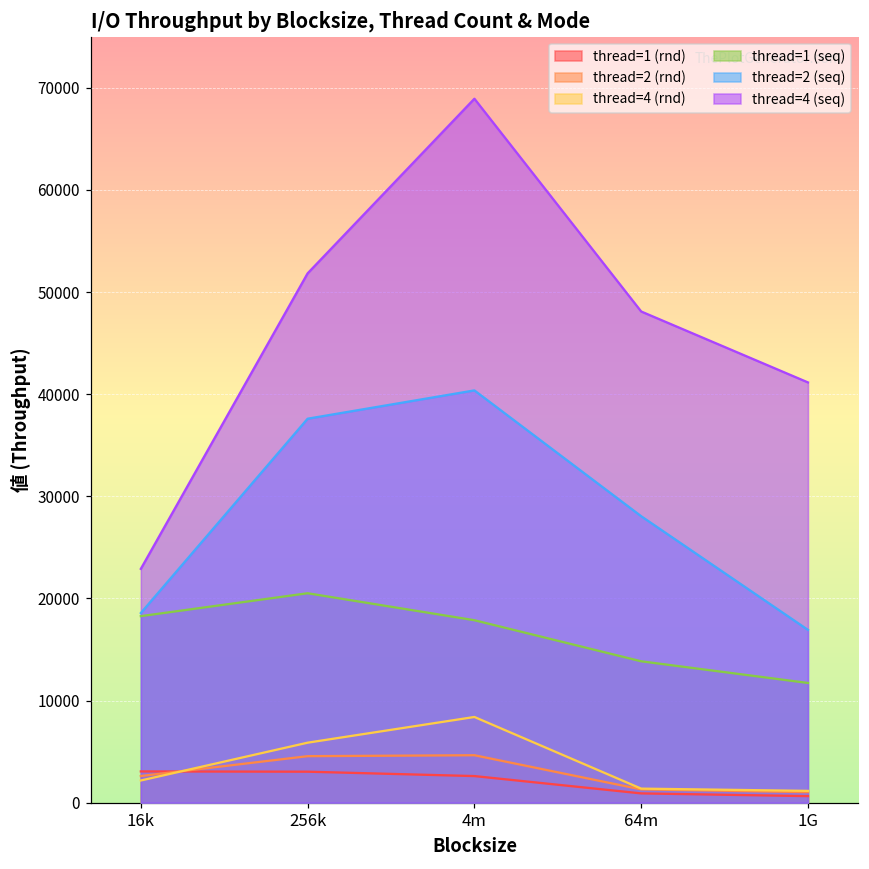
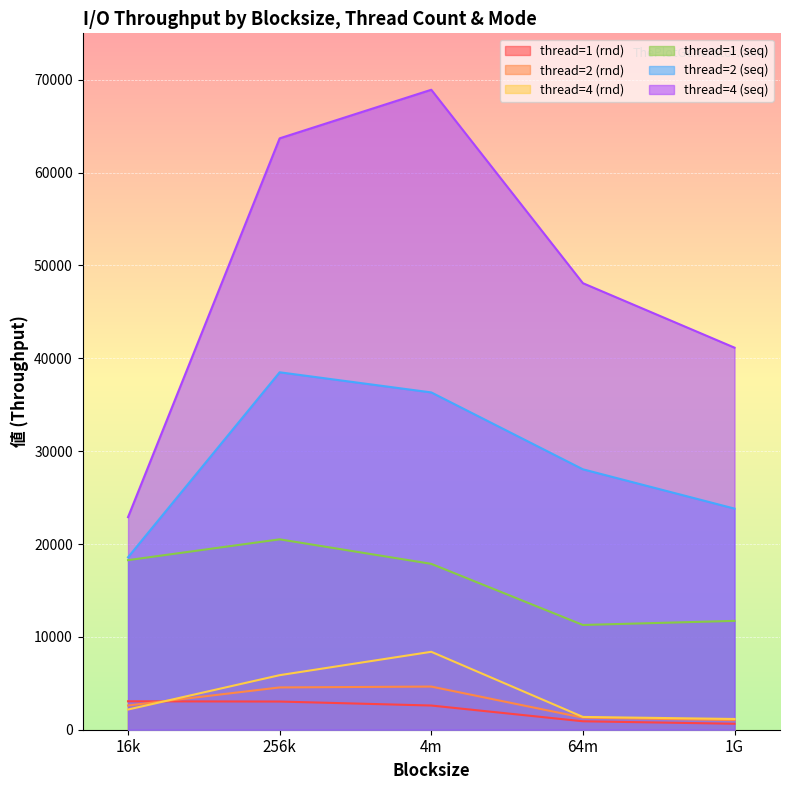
  {
    "thread=1 (seq)": {
      "16k": 18000,
      "256k": 21000,
      "4m": 18000,
-     "64m": 14000,
+     "64m": 11000,
      "1G": 12000
    },
    "thread=2 (seq)": {
      "16k": 19000,
-     "256k": 37600,
-     "4m": 40000,
+     "256k": 38500,
+     "4m": 36000,
      "64m": 28000,
-     "1G": 17000
+     "1G": 24000
    },
    "thread=4 (seq)": {
      "16k": 23000,
-     "256k": 52000,
+     "256k": 64000,
      "4m": 69000,
      "64m": 48000,
      "1G": 41000
    }
  }
